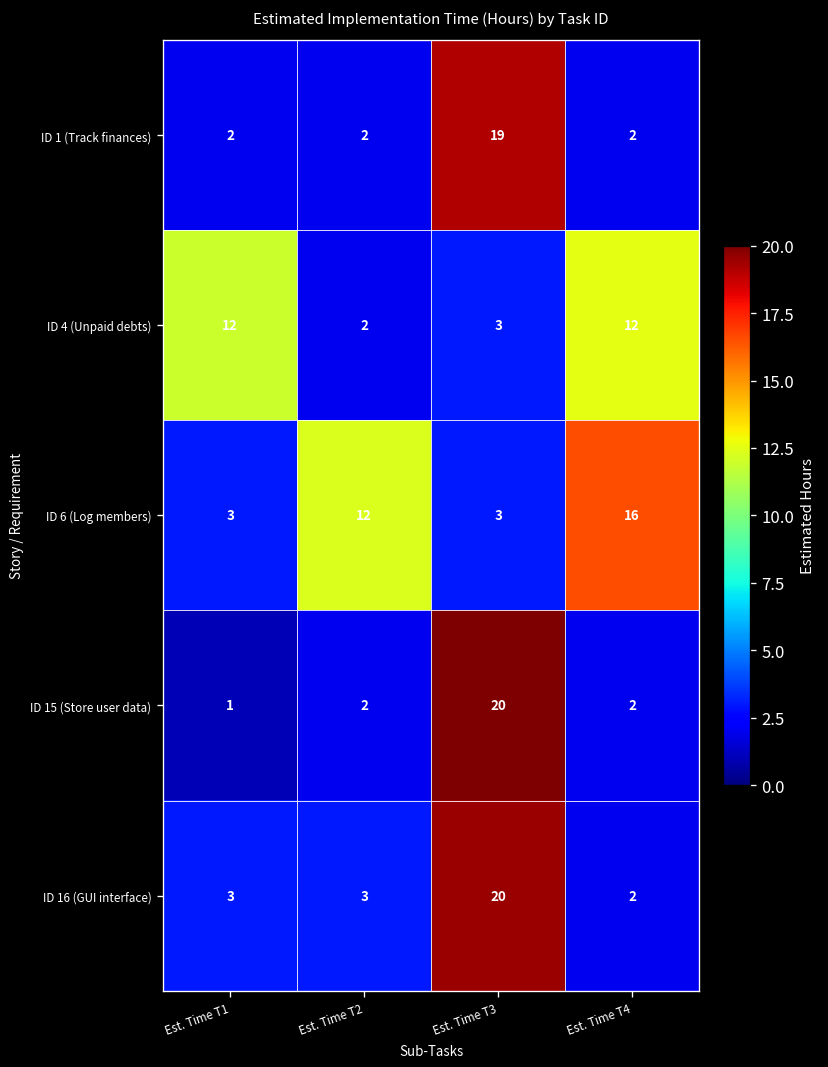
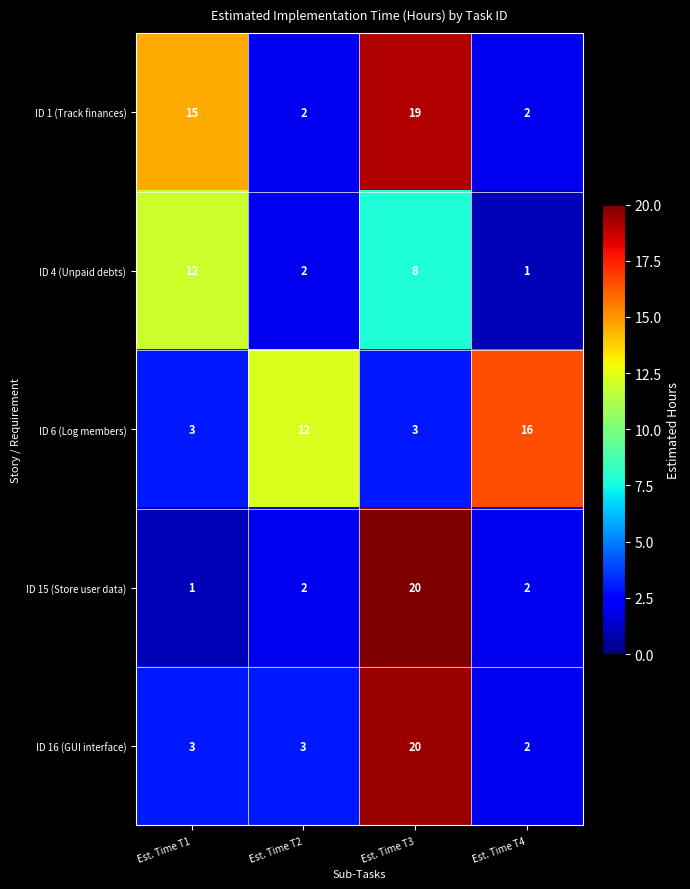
  {
    "ID 1 (Track finances)": {
-     "Est. Time T1": 2,
+     "Est. Time T1": 15,
      "Est. Time T2": 2,
      "Est. Time T3": 19,
      "Est. Time T4": 2
    },
    "ID 4 (Unpaid debts)": {
      "Est. Time T1": 12,
      "Est. Time T2": 2,
-     "Est. Time T3": 3,
-     "Est. Time T4": 12
+     "Est. Time T3": 8,
+     "Est. Time T4": 1
    },
    "ID 6 (Log members)": {
      "Est. Time T1": 3,
      "Est. Time T2": 12,
      "Est. Time T3": 3,
      "Est. Time T4": 16
    },
    "ID 15 (Store user data)": {
      "Est. Time T1": 1,
      "Est. Time T2": 2,
      "Est. Time T3": 20,
      "Est. Time T4": 2
    },
    "ID 16 (GUI interface)": {
      "Est. Time T1": 3,
      "Est. Time T2": 3,
      "Est. Time T3": 20,
      "Est. Time T4": 2
    }
  }
